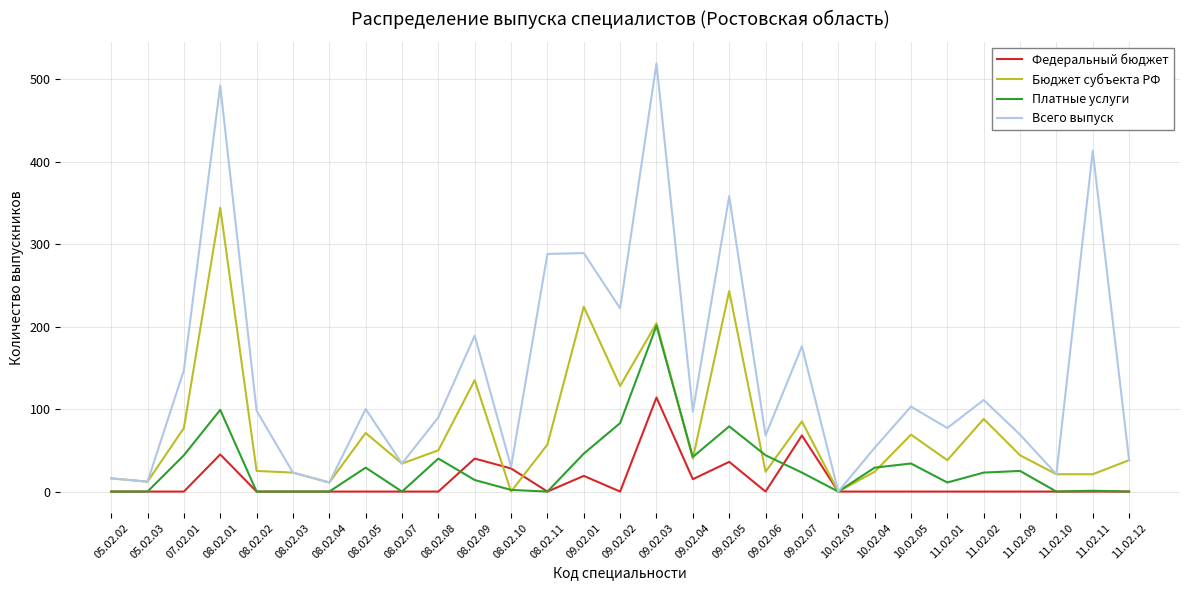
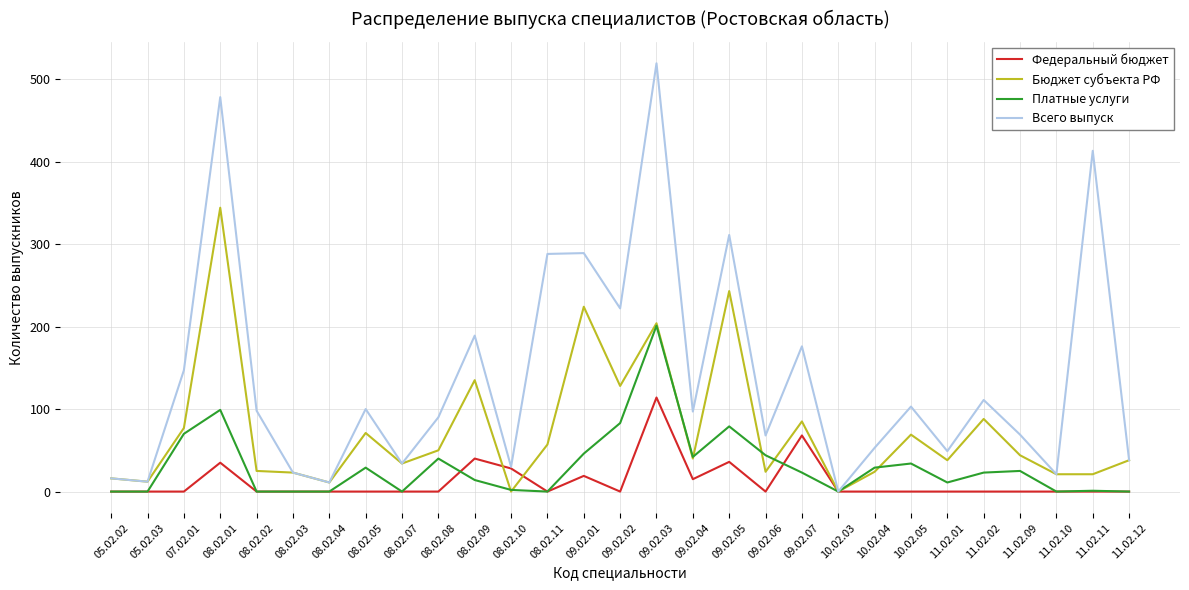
  {
    "Федеральный бюджет": {
      "07.02.01": 0,
-     "08.02.01": 50,
+     "08.02.01": 40,
      "08.02.05": 0,
      "08.02.08": 0,
      "08.02.09": 40,
      "09.02.01": 20,
      "09.02.02": 0,
      "09.02.03": 110,
      "09.02.04": 20,
      "09.02.05": 40,
      "09.02.06": 0,
      "09.02.07": 70,
      "10.02.04": 0,
      "10.02.05": 0,
      "11.02.01": 0,
      "11.02.02": 0,
      "11.02.09": 0
    },
    "Бюджет субъекта РФ": {
      "07.02.01": 80,
      "08.02.01": 340,
      "08.02.02": 30,
      "08.02.05": 70,
      "08.02.08": 50,
      "08.02.09": 140,
      "08.02.11": 60,
      "09.02.01": 220,
      "09.02.02": 130,
      "09.02.05": 240,
      "09.02.06": 20,
      "09.02.07": 90,
      "10.02.04": 20,
      "10.02.05": 70,
      "11.02.01": 40,
      "11.02.02": 90,
      "11.02.09": 40,
      "11.02.11": 20
    },
    "Платные услуги": {
-     "07.02.01": 40,
+     "07.02.01": 70,
      "08.02.01": 100,
      "08.02.05": 30,
      "08.02.08": 40,
      "08.02.09": 10,
      "09.02.01": 50,
      "09.02.02": 80,
      "09.02.05": 80,
      "09.02.06": 40,
      "09.02.07": 20,
      "10.02.04": 30,
      "10.02.05": 30,
      "11.02.01": 10,
      "11.02.02": 20,
      "11.02.09": 30
    },
    "Всего выпуск": {
      "07.02.01": 150,
-     "08.02.01": 490,
+     "08.02.01": 480,
      "08.02.02": 100,
      "08.02.05": 100,
      "08.02.08": 90,
      "08.02.09": 190,
      "08.02.11": 290,
      "09.02.01": 290,
      "09.02.02": 220,
      "09.02.03": 520,
      "09.02.04": 100,
-     "09.02.05": 360,
+     "09.02.05": 310,
      "09.02.06": 70,
      "09.02.07": 180,
      "10.02.04": 50,
      "10.02.05": 100,
-     "11.02.01": 80,
+     "11.02.01": 50,
      "11.02.02": 110,
      "11.02.09": 70,
      "11.02.11": 410
    }
  }
